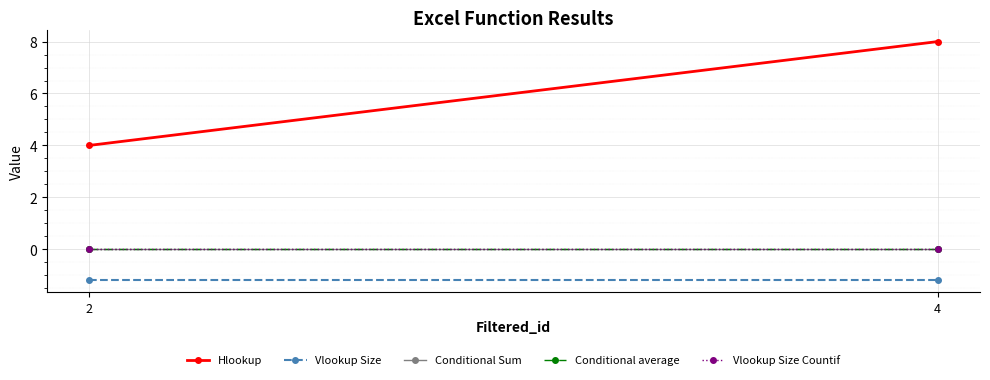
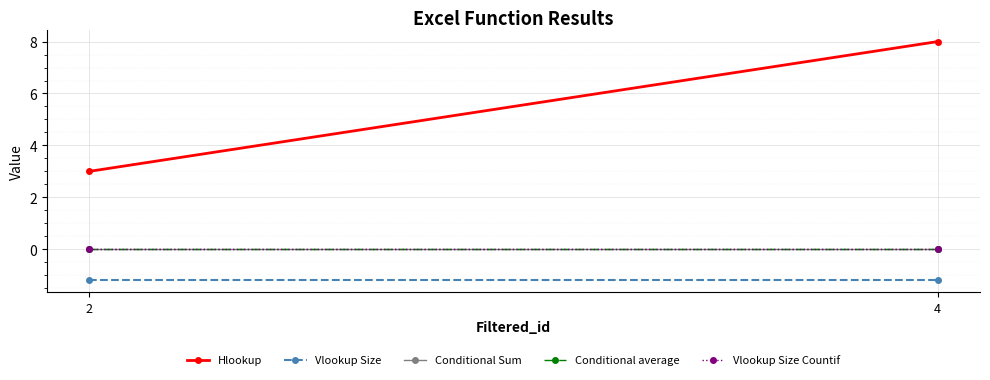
  {
    "Hlookup": {
-     "2": 4,
+     "2": 3,
      "4": 8
    },
    "Vlookup Size": {
      "2": -1.2,
      "4": -1.2
    },
    "Vlookup Size Countif": {
      "2": 0,
      "4": 0
    }
  }
